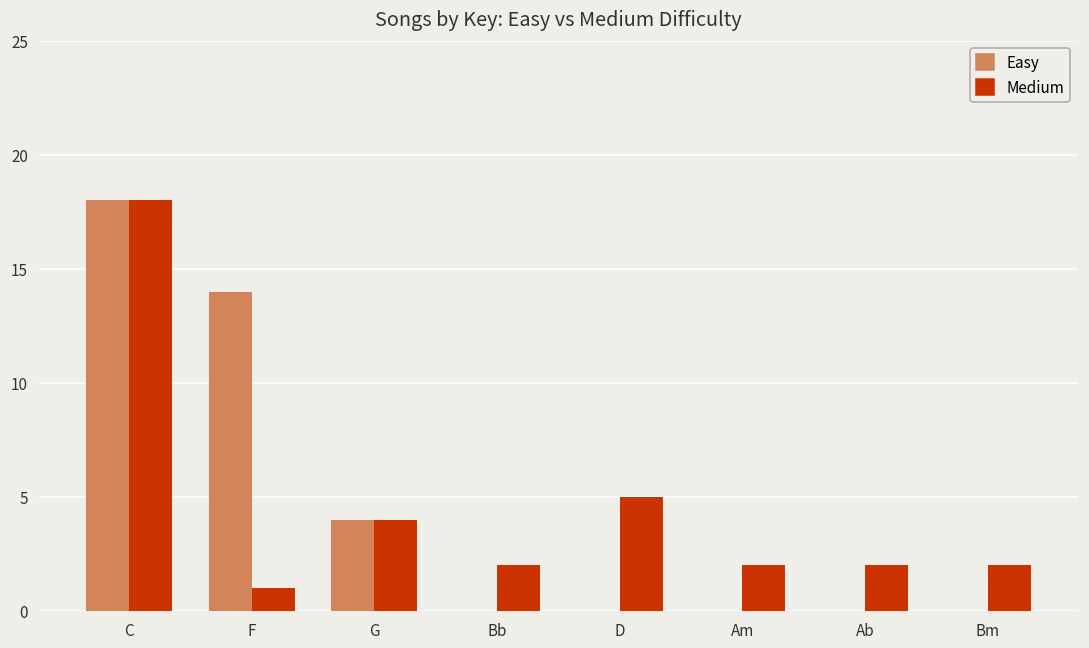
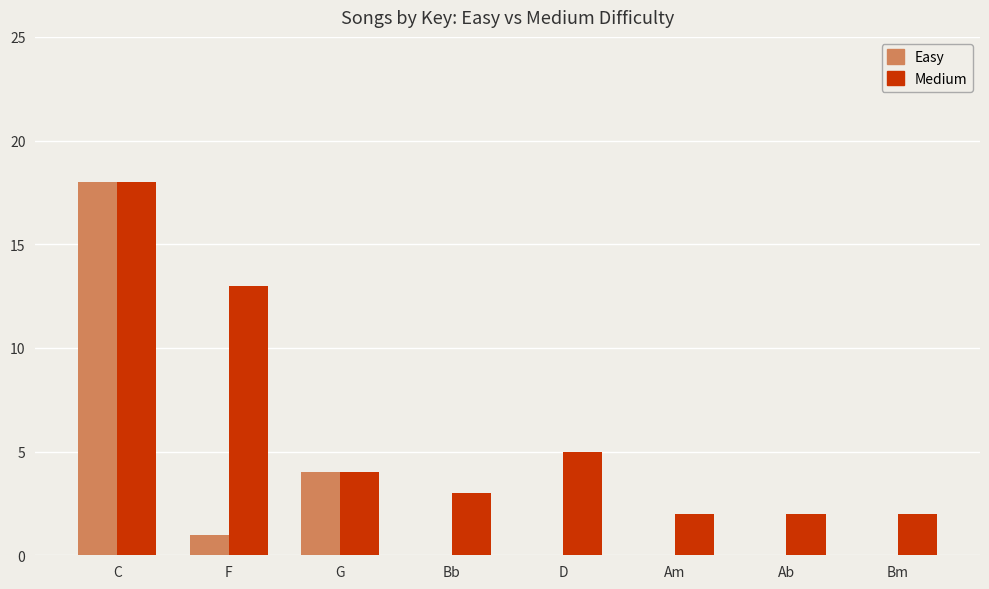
  {
    "Easy": {
      "C": 18,
-     "F": 14,
+     "F": 1,
      "G": 4,
      "Bb": 0,
      "D": 0,
      "Am": 0,
      "Ab": 0,
      "Bm": 0
    },
    "Medium": {
      "C": 18,
-     "F": 1,
+     "F": 13,
      "G": 4,
-     "Bb": 2,
+     "Bb": 3,
      "D": 5,
      "Am": 2,
      "Ab": 2,
      "Bm": 2
    }
  }
